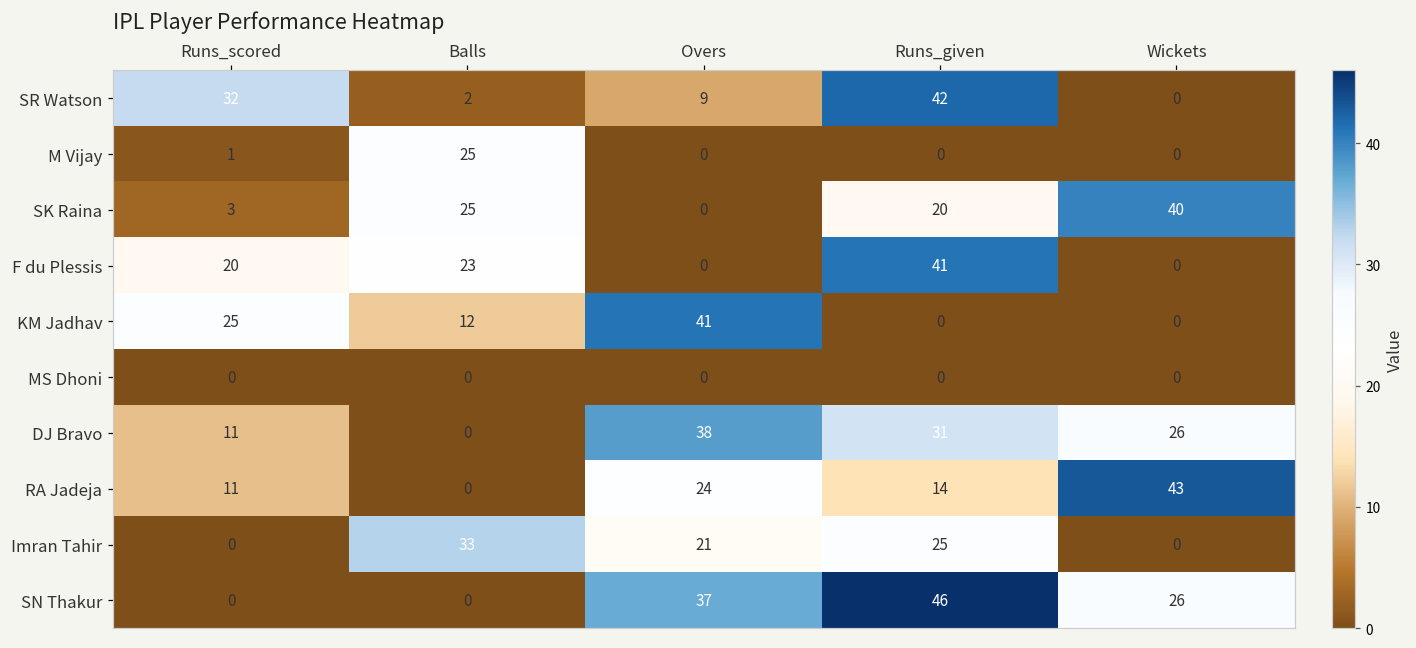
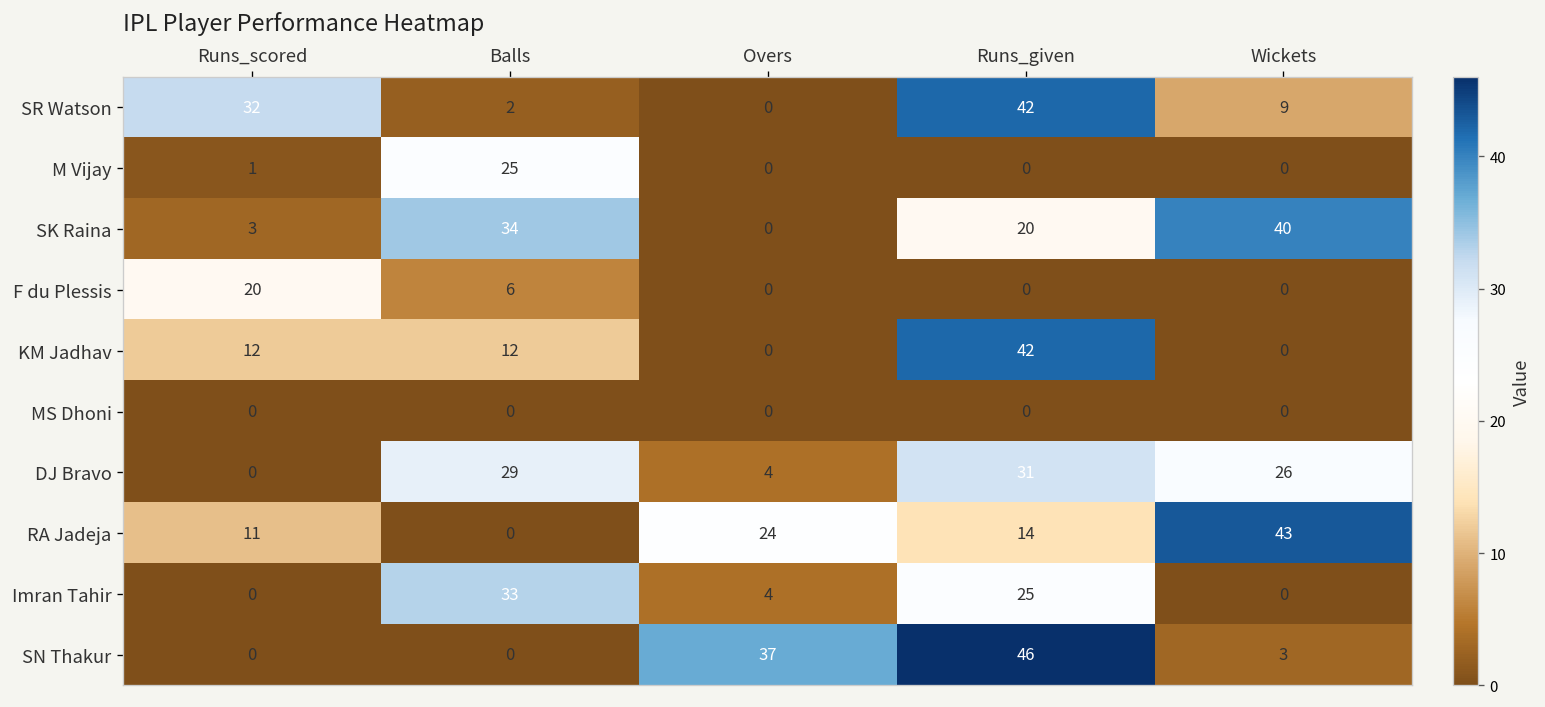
  {
    "SR Watson": {
      "Runs_scored": 32,
      "Balls": 2,
-     "Overs": 9,
+     "Overs": 0,
      "Runs_given": 42,
-     "Wickets": 0
+     "Wickets": 9
    },
    "M Vijay": {
      "Runs_scored": 1,
      "Balls": 25,
      "Overs": 0,
      "Runs_given": 0,
      "Wickets": 0
    },
    "SK Raina": {
      "Runs_scored": 3,
-     "Balls": 25,
+     "Balls": 34,
      "Overs": 0,
      "Runs_given": 20,
      "Wickets": 40
    },
    "F du Plessis": {
      "Runs_scored": 20,
-     "Balls": 23,
+     "Balls": 6,
      "Overs": 0,
-     "Runs_given": 41,
+     "Runs_given": 0,
      "Wickets": 0
    },
    "KM Jadhav": {
-     "Runs_scored": 25,
+     "Runs_scored": 12,
      "Balls": 12,
-     "Overs": 41,
-     "Runs_given": 0,
+     "Overs": 0,
+     "Runs_given": 42,
      "Wickets": 0
    },
    "MS Dhoni": {
      "Runs_scored": 0,
      "Balls": 0,
      "Overs": 0,
      "Runs_given": 0,
      "Wickets": 0
    },
    "DJ Bravo": {
-     "Runs_scored": 11,
-     "Balls": 0,
-     "Overs": 38,
+     "Runs_scored": 0,
+     "Balls": 29,
+     "Overs": 4,
      "Wickets": 26
    },
    "RA Jadeja": {
      "Runs_scored": 11,
      "Balls": 0,
      "Overs": 24,
      "Runs_given": 14,
      "Wickets": 43
    },
    "Imran Tahir": {
      "Runs_scored": 0,
      "Balls": 33,
-     "Overs": 21,
+     "Overs": 4,
      "Runs_given": 25,
      "Wickets": 0
    },
    "SN Thakur": {
      "Runs_scored": 0,
      "Balls": 0,
      "Overs": 37,
      "Runs_given": 46,
-     "Wickets": 26
+     "Wickets": 3
    }
  }
